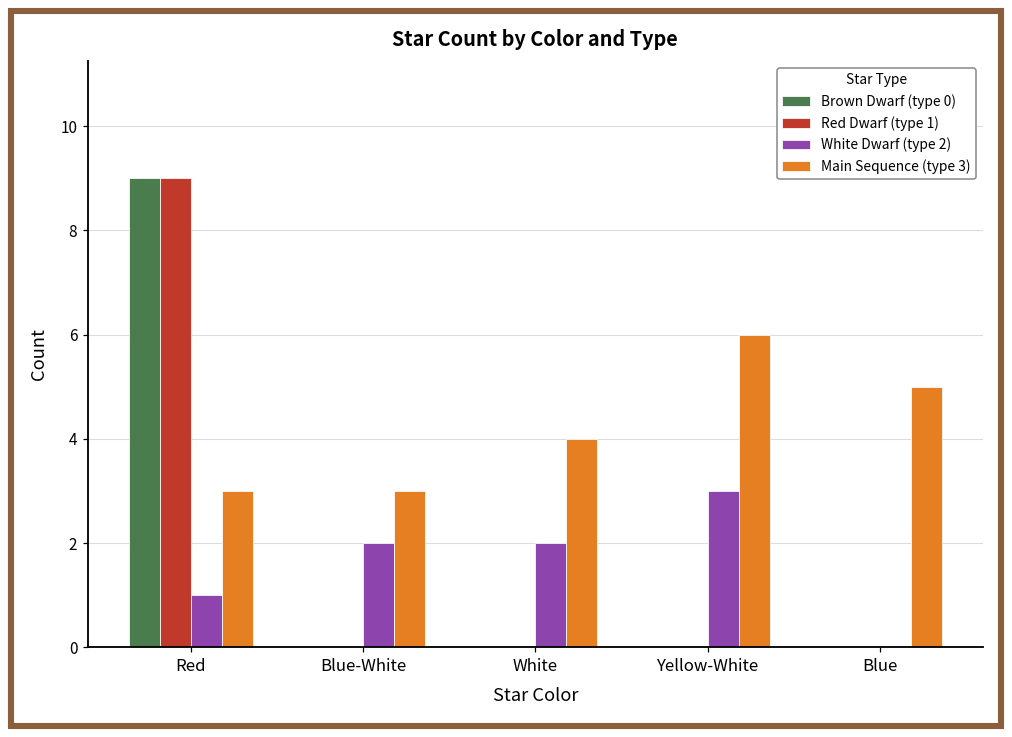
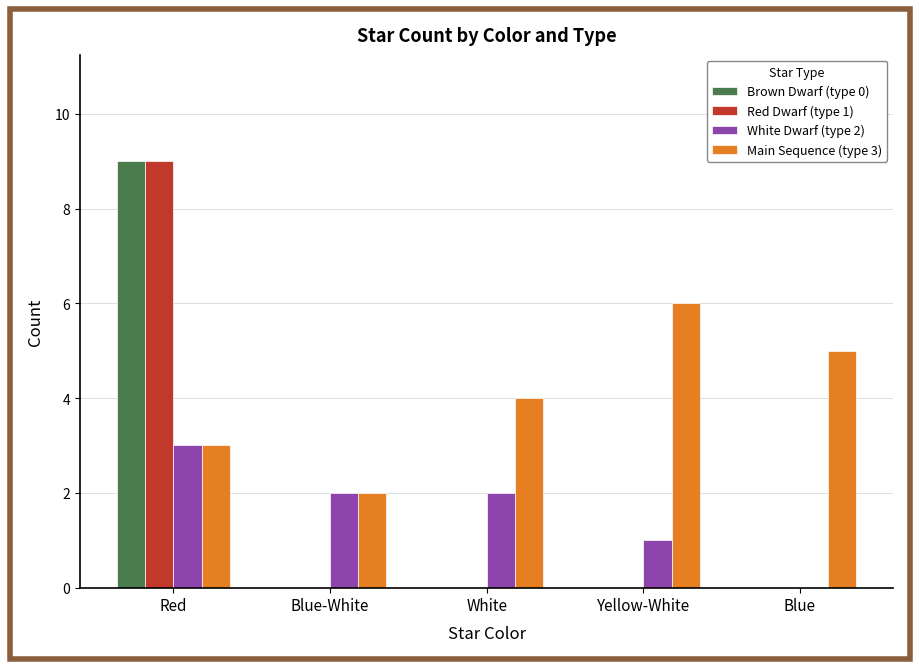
  {
    "Brown Dwarf (type 0)": {
      "Red": 9,
      "Blue-White": 0,
      "White": 0,
      "Yellow-White": 0,
      "Blue": 0
    },
    "Red Dwarf (type 1)": {
      "Red": 9,
      "Blue-White": 0,
      "White": 0,
      "Yellow-White": 0,
      "Blue": 0
    },
    "White Dwarf (type 2)": {
-     "Red": 1,
+     "Red": 3,
      "Blue-White": 2,
      "White": 2,
-     "Yellow-White": 3,
+     "Yellow-White": 1,
      "Blue": 0
    },
    "Main Sequence (type 3)": {
      "Red": 3,
-     "Blue-White": 3,
+     "Blue-White": 2,
      "White": 4,
      "Yellow-White": 6,
      "Blue": 5
    }
  }
